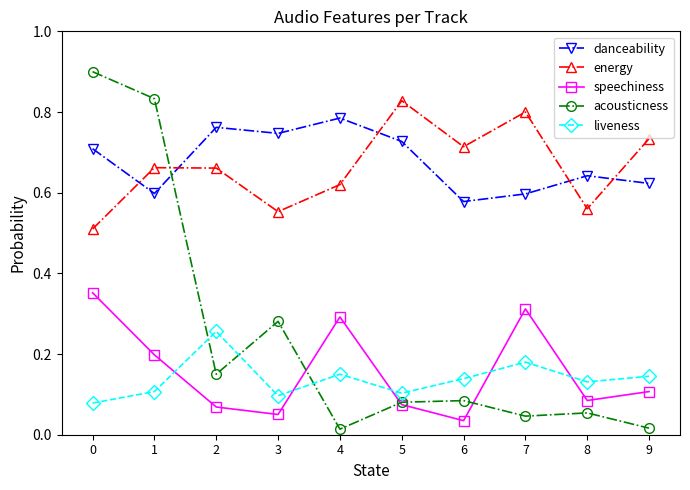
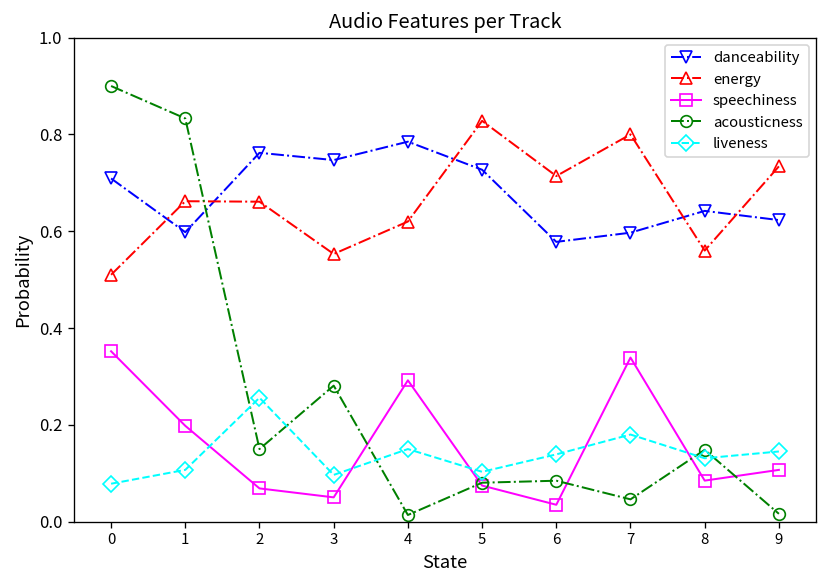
  {
    "danceability": {
      "0": 0.71,
      "1": 0.60,
      "2": 0.76,
      "3": 0.75,
      "4": 0.79,
      "5": 0.73,
      "6": 0.58,
      "7": 0.60,
      "8": 0.64,
      "9": 0.62
    },
    "energy": {
      "0": 0.51,
      "1": 0.66,
      "2": 0.66,
      "3": 0.55,
      "4": 0.62,
      "5": 0.83,
      "6": 0.71,
      "7": 0.80,
      "8": 0.56,
      "9": 0.73
    },
    "speechiness": {
      "0": 0.35,
      "1": 0.20,
      "2": 0.07,
      "3": 0.05,
      "4": 0.29,
      "6": 0.03,
-     "7": 0.31,
+     "7": 0.34,
      "8": 0.08,
      "9": 0.11
    },
    "acousticness": {
      "0": 0.90,
      "1": 0.83,
      "2": 0.15,
      "3": 0.28,
      "4": 0.01,
      "6": 0.08,
      "7": 0.05,
-     "8": 0.05,
+     "8": 0.15,
      "9": 0.02
    },
    "liveness": {
      "0": 0.08,
      "1": 0.11,
      "2": 0.26,
      "3": 0.10,
      "4": 0.15,
      "5": 0.10,
      "6": 0.14,
      "7": 0.18,
      "8": 0.13,
      "9": 0.15
    }
  }
